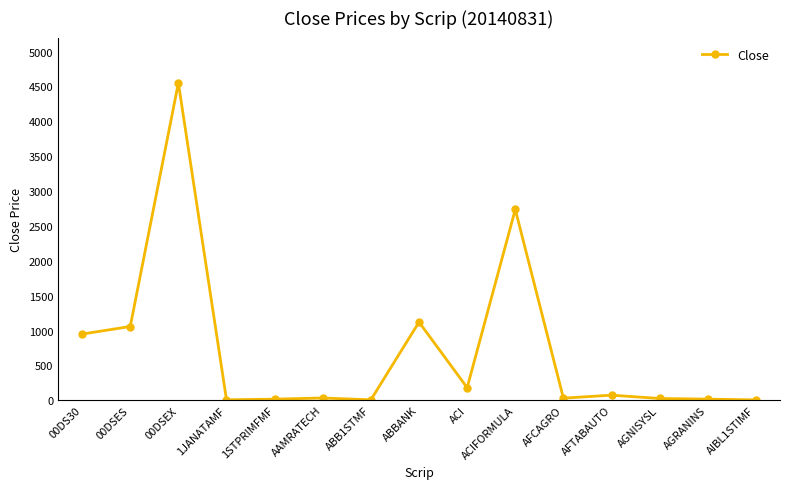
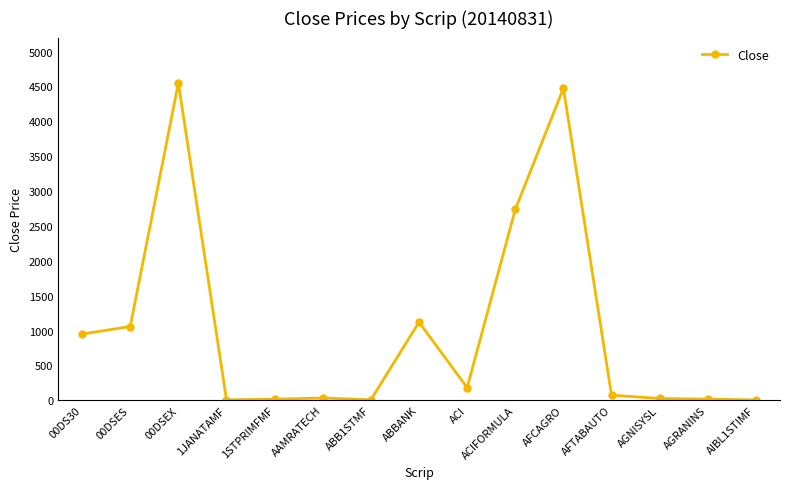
  {
    "00DS30": 900,
    "00DSES": 1100,
    "00DSEX": 4500,
    "1JANATAMF": 0,
    "1STPRIMFMF": 0,
    "AAMRATECH": 0,
    "ABB1STMF": 0,
    "ABBANK": 1100,
    "ACI": 200,
    "ACIFORMULA": 2700,
-   "AFCAGRO": 0,
+   "AFCAGRO": 4500,
    "AFTABAUTO": 100,
    "AGNISYSL": 0,
    "AGRANINS": 0,
    "AIBL1STIMF": 0
  }
